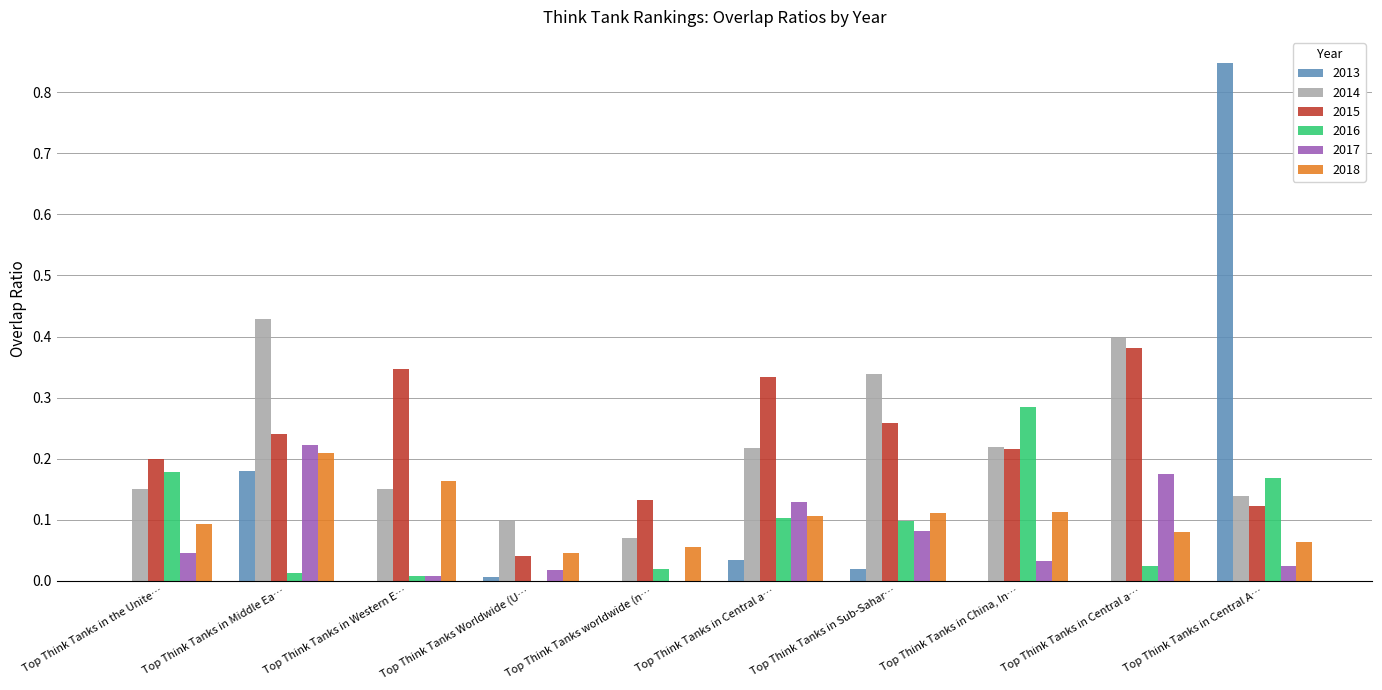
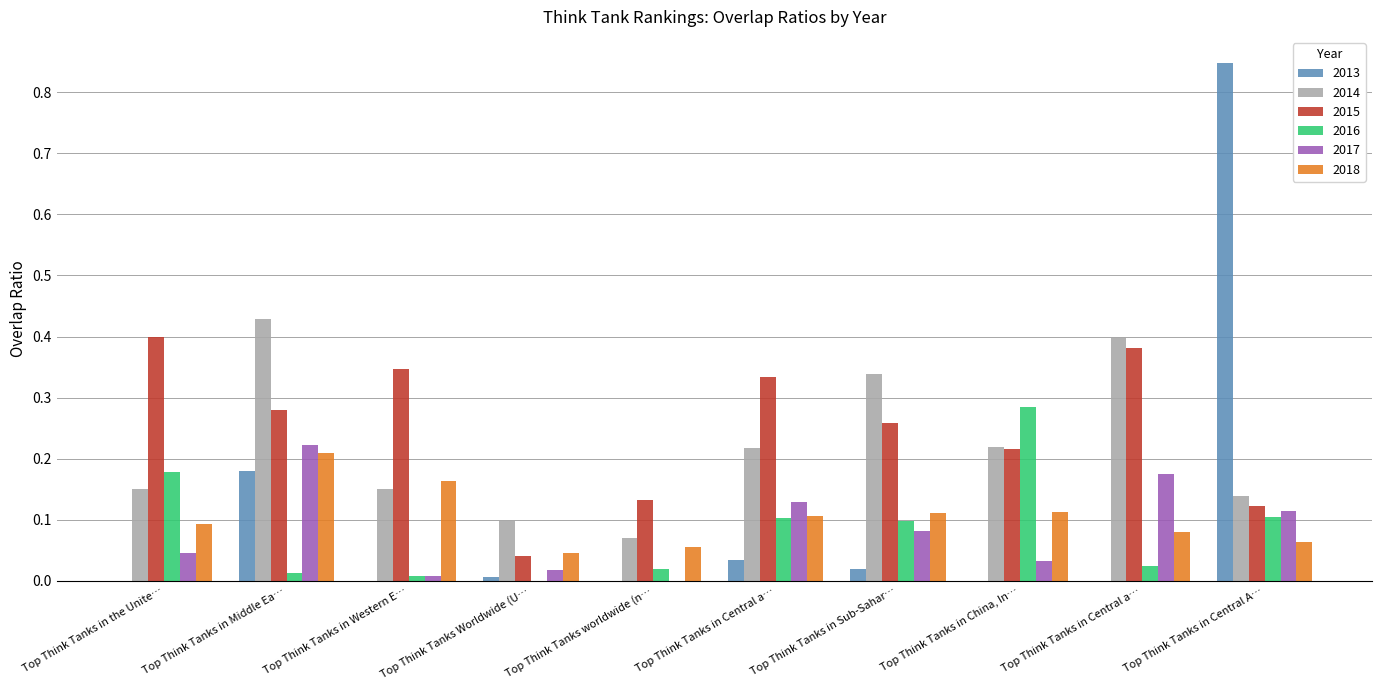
  {
    "2013": {
      "Top Think Tanks in the Unite…": 0.00,
      "Top Think Tanks in Middle Ea…": 0.18,
      "Top Think Tanks in Western E…": 0.00,
      "Top Think Tanks Worldwide (U…": 0.01,
      "Top Think Tanks worldwide (n…": 0.00,
      "Top Think Tanks in Sub-Sahar…": 0.02,
      "Top Think Tanks in China, In…": 0.00,
      "Top Think Tanks in Central A…": 0.85
    },
    "2014": {
      "Top Think Tanks in the Unite…": 0.15,
      "Top Think Tanks in Middle Ea…": 0.43,
      "Top Think Tanks in Western E…": 0.15,
      "Top Think Tanks Worldwide (U…": 0.10,
      "Top Think Tanks worldwide (n…": 0.07,
      "Top Think Tanks in Sub-Sahar…": 0.34,
      "Top Think Tanks in China, In…": 0.22,
      "Top Think Tanks in Central A…": 0.14
    },
    "2015": {
-     "Top Think Tanks in the Unite…": 0.2,
-     "Top Think Tanks in Middle Ea…": 0.24,
+     "Top Think Tanks in the Unite…": 0.4,
+     "Top Think Tanks in Middle Ea…": 0.28,
      "Top Think Tanks in Western E…": 0.35,
      "Top Think Tanks Worldwide (U…": 0.04,
      "Top Think Tanks worldwide (n…": 0.13,
      "Top Think Tanks in Sub-Sahar…": 0.26,
      "Top Think Tanks in China, In…": 0.22,
      "Top Think Tanks in Central A…": 0.12
    },
    "2016": {
      "Top Think Tanks in the Unite…": 0.18,
      "Top Think Tanks in Middle Ea…": 0.01,
      "Top Think Tanks in Western E…": 0.01,
      "Top Think Tanks Worldwide (U…": 0.00,
      "Top Think Tanks worldwide (n…": 0.02,
      "Top Think Tanks in Sub-Sahar…": 0.10,
      "Top Think Tanks in China, In…": 0.28,
-     "Top Think Tanks in Central A…": 0.17
+     "Top Think Tanks in Central A…": 0.11
    },
    "2017": {
      "Top Think Tanks in the Unite…": 0.05,
      "Top Think Tanks in Middle Ea…": 0.22,
      "Top Think Tanks in Western E…": 0.01,
      "Top Think Tanks Worldwide (U…": 0.02,
      "Top Think Tanks worldwide (n…": 0.00,
      "Top Think Tanks in Sub-Sahar…": 0.08,
      "Top Think Tanks in China, In…": 0.03,
-     "Top Think Tanks in Central A…": 0.03
+     "Top Think Tanks in Central A…": 0.11
    },
    "2018": {
      "Top Think Tanks in the Unite…": 0.09,
      "Top Think Tanks in Middle Ea…": 0.21,
      "Top Think Tanks in Western E…": 0.16,
      "Top Think Tanks Worldwide (U…": 0.05,
      "Top Think Tanks worldwide (n…": 0.06,
      "Top Think Tanks in Sub-Sahar…": 0.11,
      "Top Think Tanks in China, In…": 0.11,
      "Top Think Tanks in Central A…": 0.06
    }
  }
